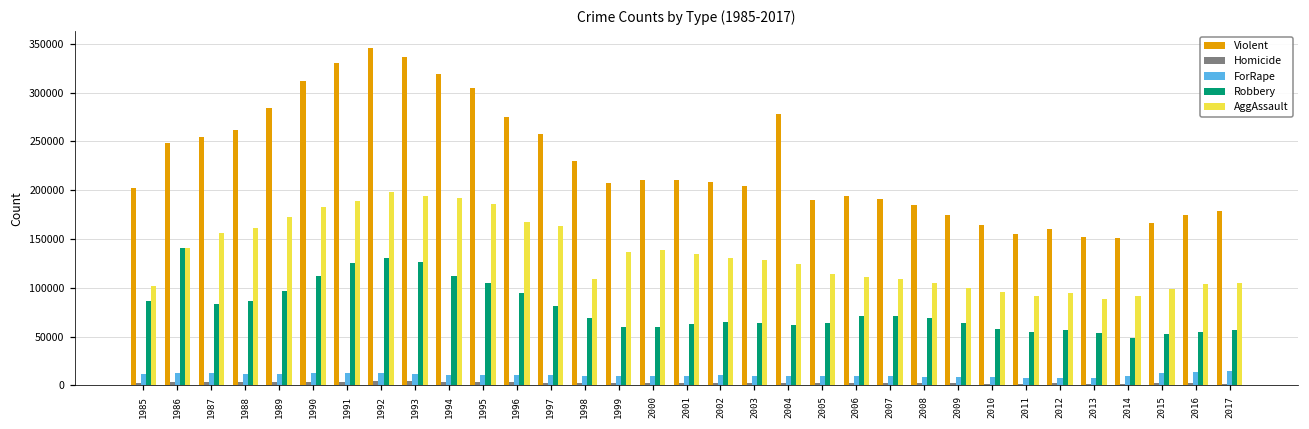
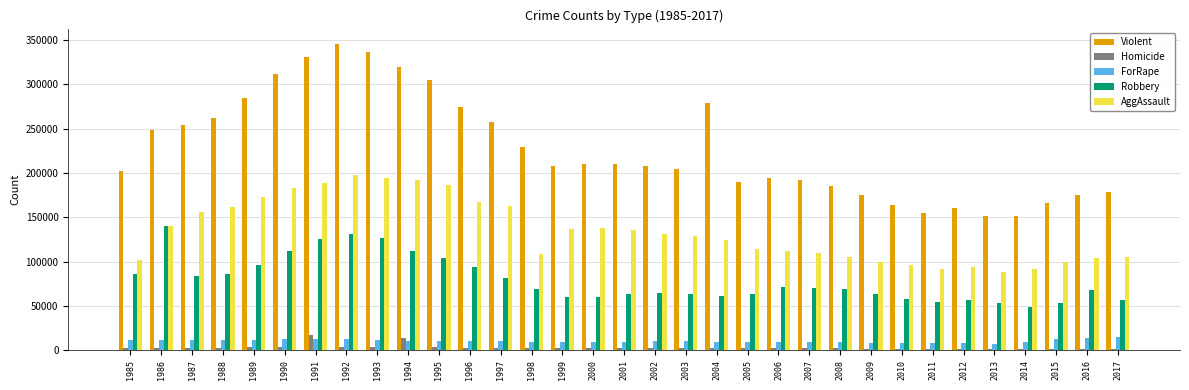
  {
    "Violent": {
      "1985": 200000,
      "1986": 250000,
      "1987": 250000,
      "1988": 260000,
      "1989": 280000,
      "1990": 310000,
      "1991": 330000,
      "1992": 350000,
      "1993": 340000,
      "1994": 320000,
      "1995": 300000,
      "1996": 270000,
      "1997": 260000,
      "1998": 230000,
      "1999": 210000,
      "2000": 210000,
      "2001": 210000,
      "2002": 210000,
      "2003": 200000,
      "2004": 280000,
      "2005": 190000,
      "2006": 190000,
      "2007": 190000,
      "2008": 190000,
      "2009": 170000,
      "2010": 160000,
      "2011": 160000,
      "2012": 160000,
      "2013": 150000,
      "2014": 150000,
      "2015": 170000,
      "2016": 170000,
      "2017": 180000
    },
    "Homicide": {
      "1986": 0,
      "1987": 0,
      "1988": 0,
      "1989": 0,
      "1990": 0,
-     "1991": 0,
+     "1991": 20000,
      "1992": 0,
      "1993": 0,
-     "1994": 0,
+     "1994": 10000,
      "1995": 0,
      "1996": 0
    },
    "ForRape": {
      "1985": 10000,
      "1986": 10000,
      "1987": 10000,
      "1988": 10000,
      "1989": 10000,
      "1990": 10000,
      "1991": 10000,
      "1992": 10000,
      "1993": 10000,
      "1994": 10000,
      "1995": 10000,
      "1996": 10000,
      "1997": 10000,
      "1998": 10000,
      "1999": 10000,
      "2000": 10000,
      "2001": 10000,
      "2002": 10000,
      "2003": 10000,
      "2004": 10000,
      "2005": 10000,
      "2006": 10000,
      "2007": 10000,
      "2008": 10000,
      "2009": 10000,
      "2010": 10000,
      "2011": 10000,
      "2012": 10000,
      "2013": 10000,
      "2014": 10000,
      "2015": 10000,
      "2016": 10000,
      "2017": 10000
    },
    "Robbery": {
      "1985": 90000,
      "1986": 140000,
      "1987": 80000,
      "1988": 90000,
      "1989": 100000,
      "1990": 110000,
      "1991": 130000,
      "1992": 130000,
      "1993": 130000,
      "1994": 110000,
      "1995": 100000,
      "1996": 90000,
      "1997": 80000,
      "1998": 70000,
      "1999": 60000,
      "2000": 60000,
      "2001": 60000,
      "2002": 60000,
      "2003": 60000,
      "2004": 60000,
      "2005": 60000,
      "2006": 70000,
      "2007": 70000,
      "2008": 70000,
      "2009": 60000,
      "2010": 60000,
      "2011": 50000,
      "2012": 60000,
      "2013": 50000,
      "2014": 50000,
      "2015": 50000,
-     "2016": 50000,
+     "2016": 70000,
      "2017": 60000
    },
    "AggAssault": {
      "1985": 100000,
      "1986": 140000,
      "1987": 160000,
      "1988": 160000,
      "1989": 170000,
      "1990": 180000,
      "1991": 190000,
      "1992": 200000,
      "1993": 190000,
      "1994": 190000,
      "1995": 190000,
      "1996": 170000,
      "1997": 160000,
      "1998": 110000,
      "1999": 140000,
      "2000": 140000,
      "2001": 140000,
      "2002": 130000,
      "2003": 130000,
      "2004": 120000,
      "2005": 110000,
      "2006": 110000,
      "2007": 110000,
      "2008": 100000,
      "2009": 100000,
      "2010": 100000,
      "2011": 90000,
      "2012": 90000,
      "2013": 90000,
      "2014": 90000,
      "2015": 100000,
      "2016": 100000,
      "2017": 110000
    }
  }
